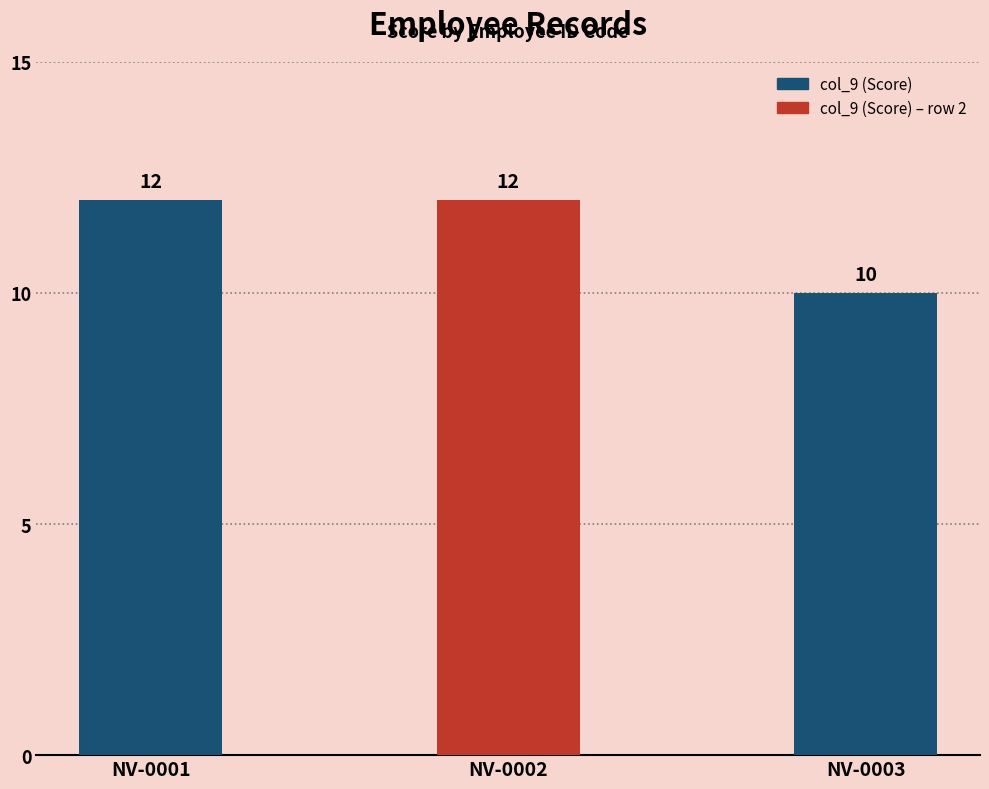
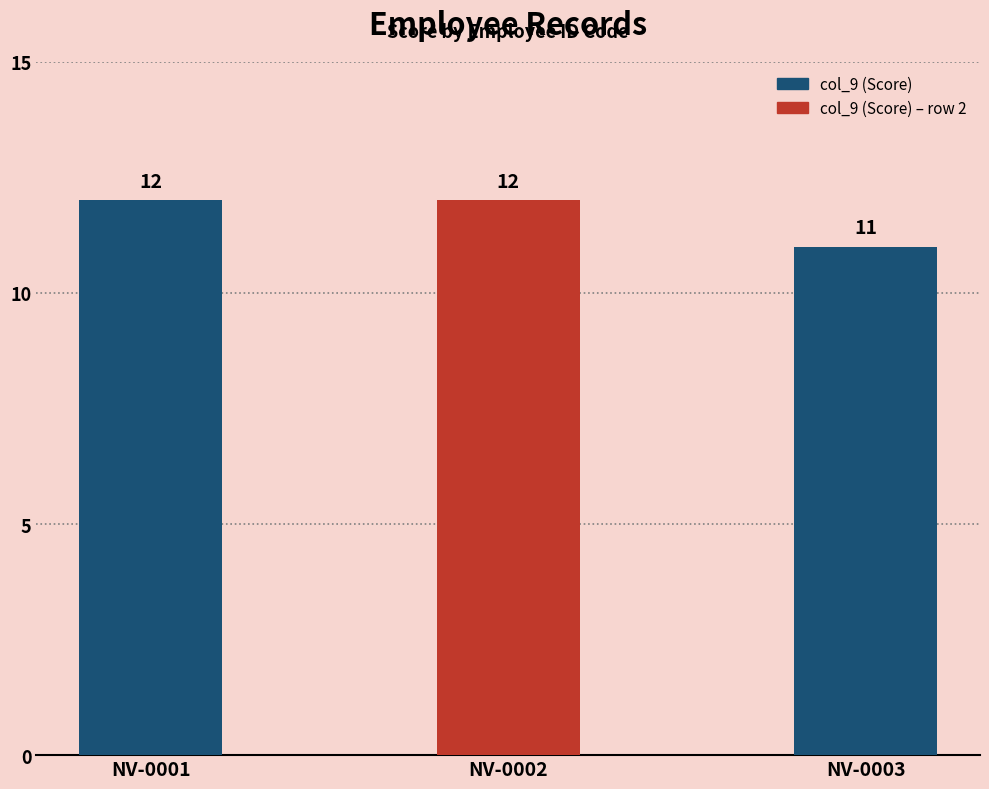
  {
    "NV-0001": 12,
    "NV-0002": 12,
-   "NV-0003": 10
+   "NV-0003": 11
  }
